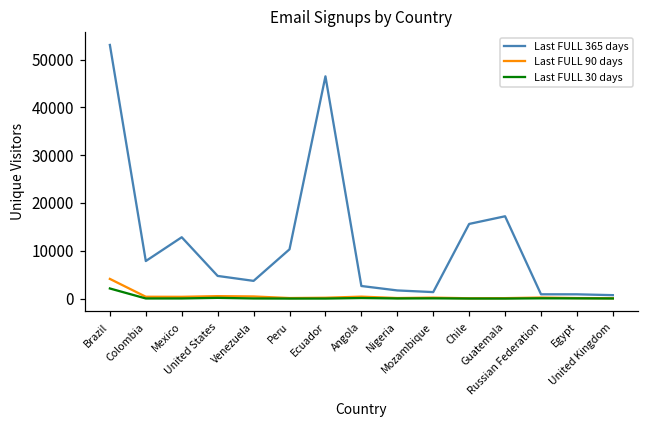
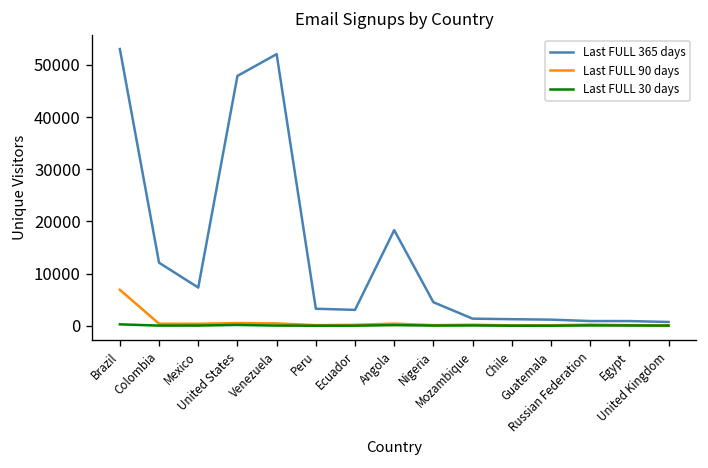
  {
    "Last FULL 365 days": {
      "Brazil": 53000,
-     "Colombia": 8000,
-     "Mexico": 13000,
-     "United States": 5000,
-     "Venezuela": 4000,
-     "Peru": 10000,
-     "Ecuador": 46000,
-     "Angola": 3000,
-     "Nigeria": 2000,
+     "Colombia": 12000,
+     "Mexico": 7000,
+     "United States": 48000,
+     "Venezuela": 52000,
+     "Peru": 3000,
+     "Ecuador": 3000,
+     "Angola": 18000,
+     "Nigeria": 5000,
      "Mozambique": 1000,
-     "Chile": 16000,
-     "Guatemala": 17000,
+     "Chile": 1000,
+     "Guatemala": 1000,
      "Russian Federation": 1000,
      "Egypt": 1000,
      "United Kingdom": 1000
    },
    "Last FULL 90 days": {
-     "Brazil": 4000
+     "Brazil": 7000
    },
    "Last FULL 30 days": {
-     "Brazil": 2000
+     "Brazil": 0
    }
  }
